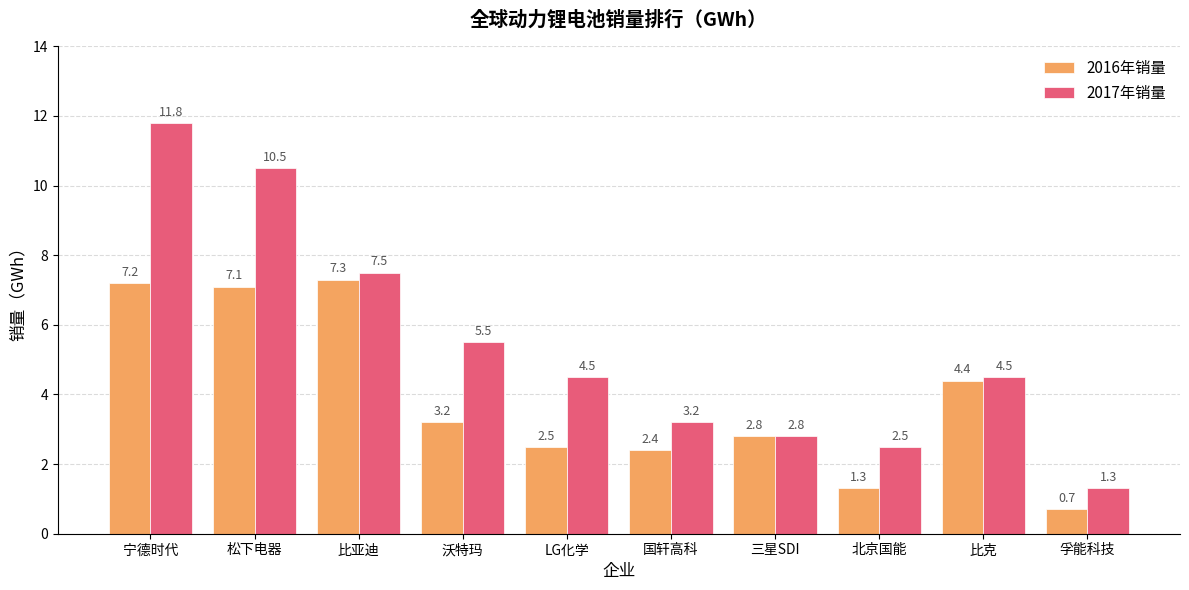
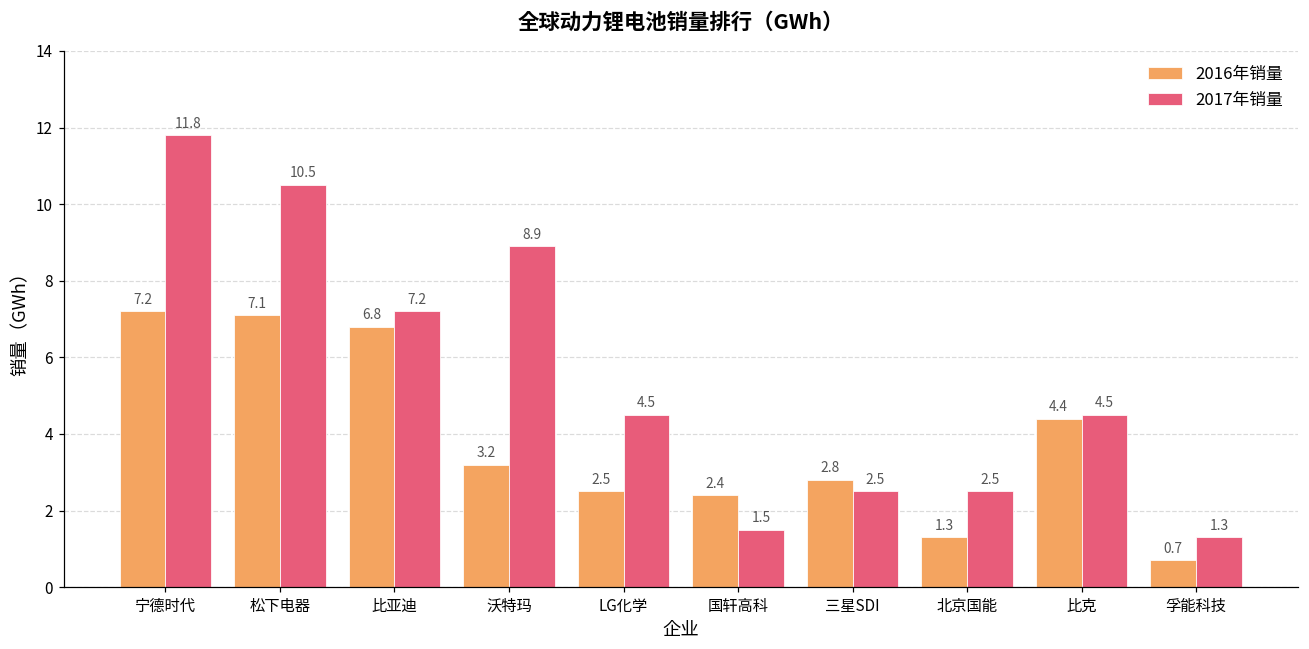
  {
    "2016年销量": {
      "宁德时代": 7.2,
      "松下电器": 7.1,
-     "比亚迪": 7.3,
+     "比亚迪": 6.8,
      "沃特玛": 3.2,
      "LG化学": 2.5,
      "国轩高科": 2.4,
      "三星SDI": 2.8,
      "北京国能": 1.3,
      "比克": 4.4,
      "孚能科技": 0.7
    },
    "2017年销量": {
      "宁德时代": 11.8,
      "松下电器": 10.5,
-     "比亚迪": 7.5,
-     "沃特玛": 5.5,
+     "比亚迪": 7.2,
+     "沃特玛": 8.9,
      "LG化学": 4.5,
-     "国轩高科": 3.2,
-     "三星SDI": 2.8,
+     "国轩高科": 1.5,
+     "三星SDI": 2.5,
      "北京国能": 2.5,
      "比克": 4.5,
      "孚能科技": 1.3
    }
  }
